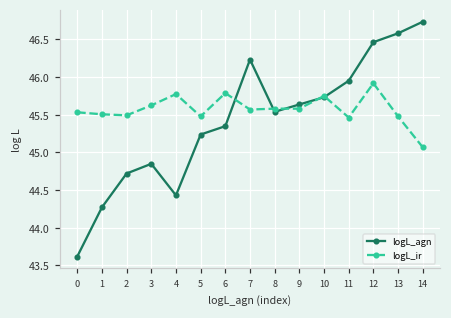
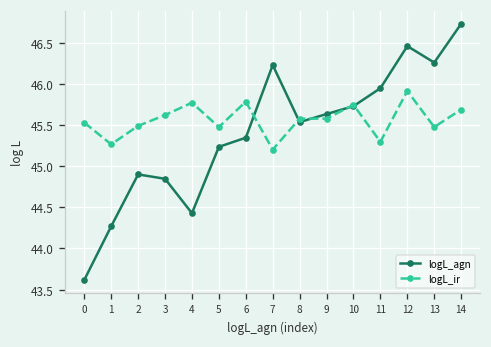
  {
    "logL_agn": {
      "0": 43.6,
      "1": 44.3,
-     "2": 44.7,
+     "2": 44.9,
      "3": 44.8,
      "4": 44.4,
      "5": 45.2,
      "6": 45.3,
      "7": 46.2,
      "8": 45.5,
      "9": 45.6,
      "11": 45.9,
      "12": 46.5,
-     "13": 46.6,
+     "13": 46.3,
      "14": 46.7
    },
    "logL_ir": {
      "0": 45.5,
-     "1": 45.5,
+     "1": 45.3,
      "2": 45.5,
      "3": 45.6,
      "4": 45.8,
      "5": 45.5,
      "6": 45.8,
-     "7": 45.6,
+     "7": 45.2,
      "8": 45.6,
      "9": 45.6,
-     "11": 45.5,
+     "11": 45.3,
      "12": 45.9,
      "13": 45.5,
-     "14": 45.1
+     "14": 45.7
    }
  }
